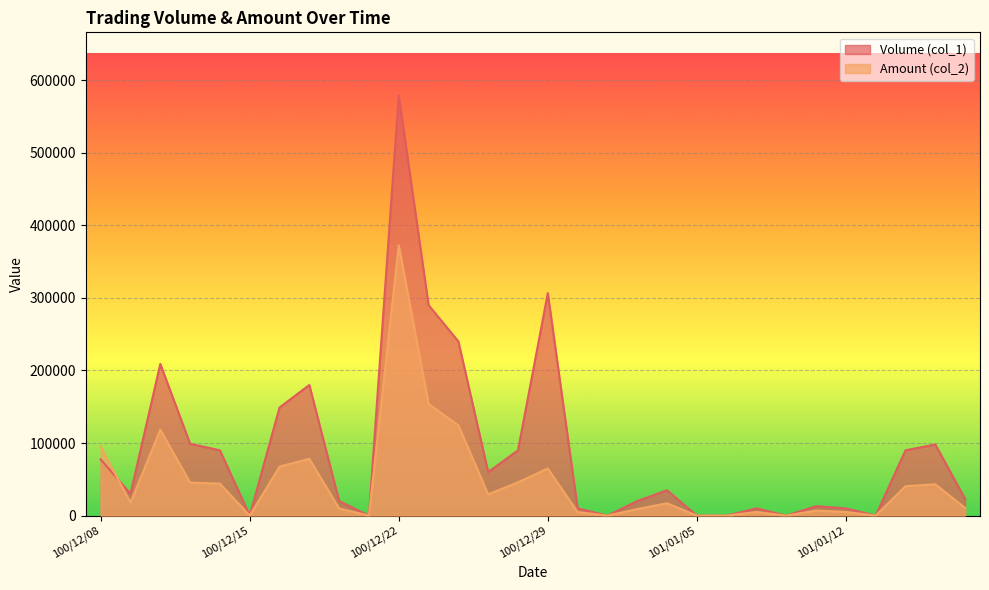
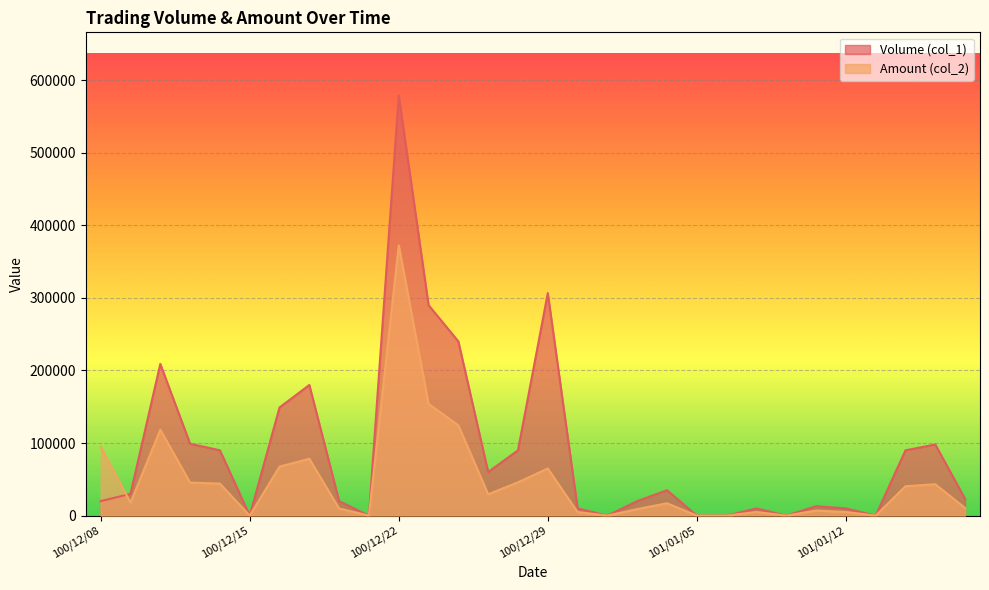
  {
    "Volume (col_1)": {
-     "100/12/08": 80000,
+     "100/12/08": 20000,
      "100/12/22": 580000,
      "100/12/29": 310000,
      "101/01/12": 10000
    },
    "Amount (col_2)": {
      "100/12/08": 100000,
      "100/12/22": 370000,
      "100/12/29": 60000,
      "101/01/12": 10000
    }
  }
